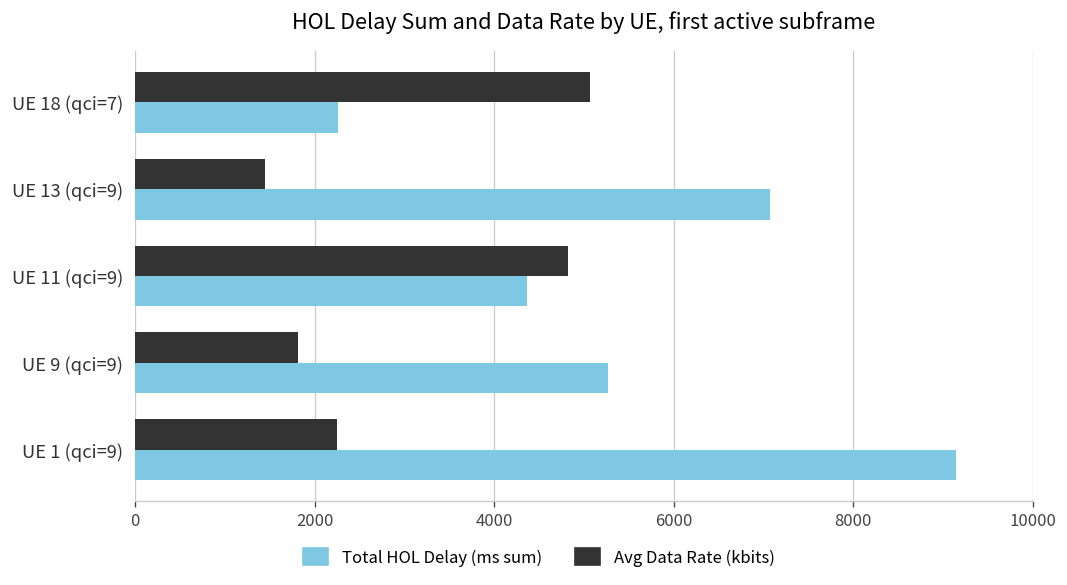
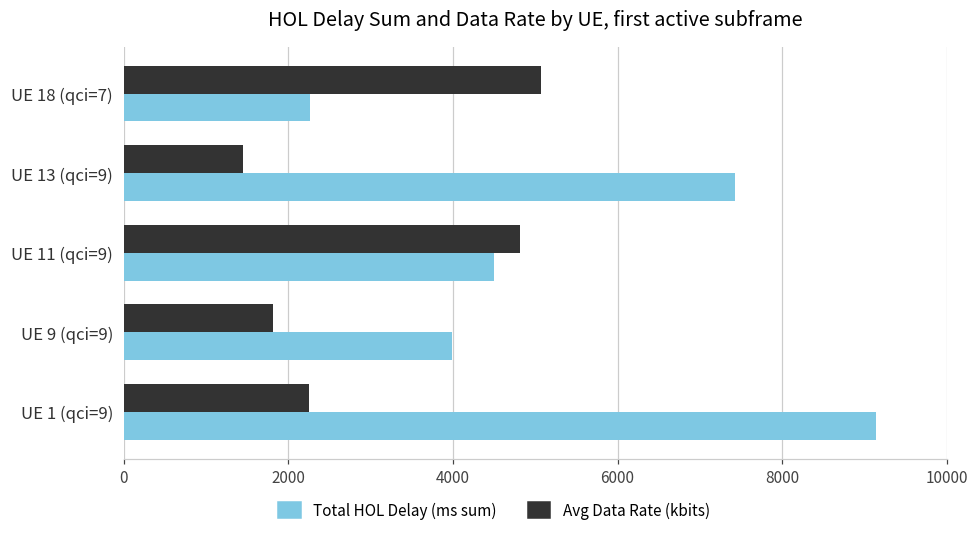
  {
    "Total HOL Delay (ms sum)": {
      "UE 18 (qci=7)": 2300,
-     "UE 13 (qci=9)": 7100,
-     "UE 11 (qci=9)": 4400,
-     "UE 9 (qci=9)": 5300,
+     "UE 13 (qci=9)": 7400,
+     "UE 11 (qci=9)": 4500,
+     "UE 9 (qci=9)": 4000,
      "UE 1 (qci=9)": 9100
    },
    "Avg Data Rate (kbits)": {
      "UE 18 (qci=7)": 5100,
      "UE 13 (qci=9)": 1500,
      "UE 11 (qci=9)": 4800,
      "UE 9 (qci=9)": 1800,
      "UE 1 (qci=9)": 2200
    }
  }
